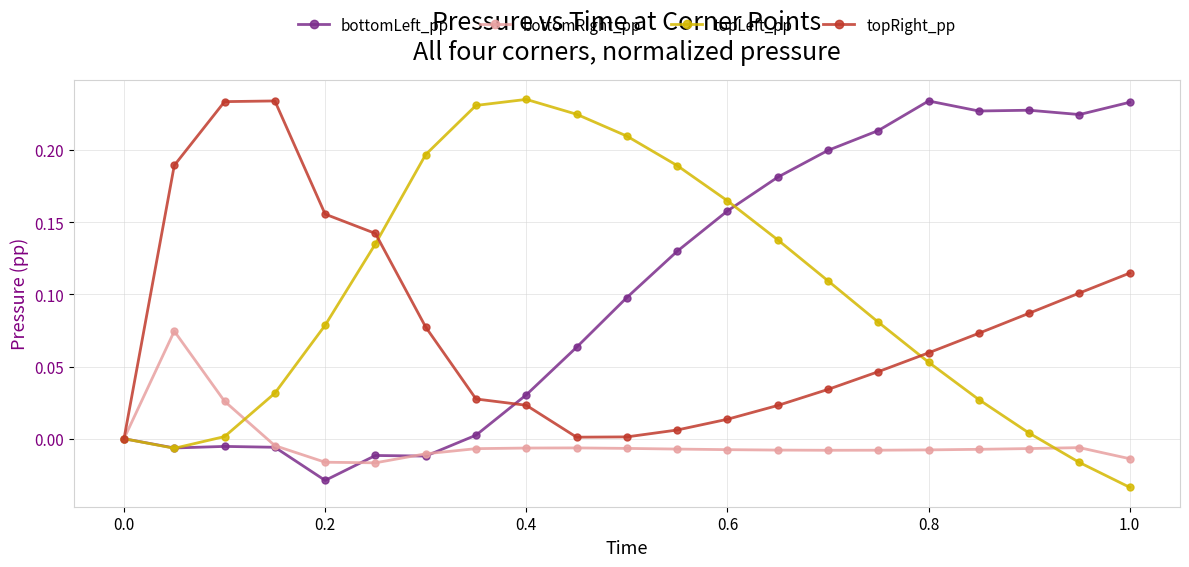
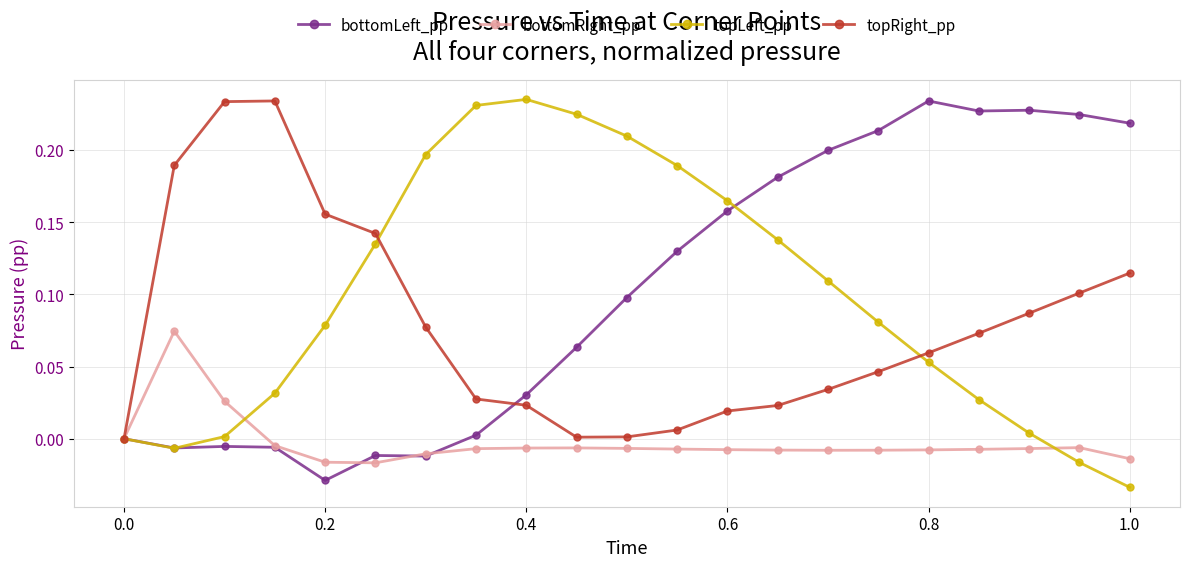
  {
    "bottomLeft_pp": {
      "0.2": -0.029,
      "0.4": 0.030,
      "0.6": 0.158,
      "0.8": 0.234,
-     "1.0": 0.233
+     "1.0": 0.219
    },
    "bottomRight_pp": {
      "0.2": -0.016,
      "0.4": -0.006,
      "0.6": -0.008,
      "0.8": -0.008,
      "1.0": -0.014
    },
    "topLeft_pp": {
      "0.2": 0.079,
      "0.4": 0.235,
      "0.6": 0.165,
      "0.8": 0.053,
      "1.0": -0.034
    },
    "topRight_pp": {
      "0.2": 0.156,
      "0.4": 0.023,
-     "0.6": 0.013,
+     "0.6": 0.019,
      "0.8": 0.060,
      "1.0": 0.115
    }
  }
